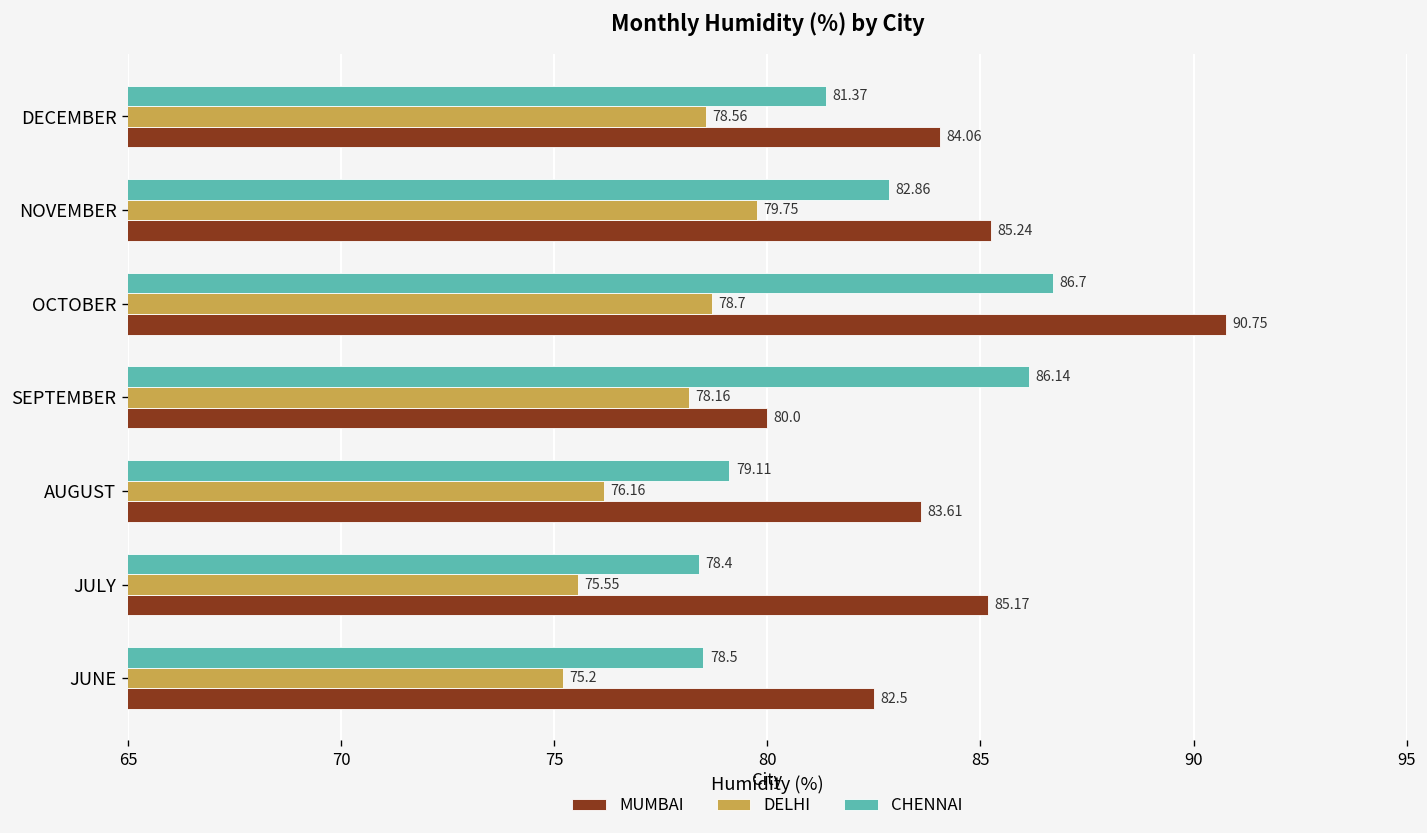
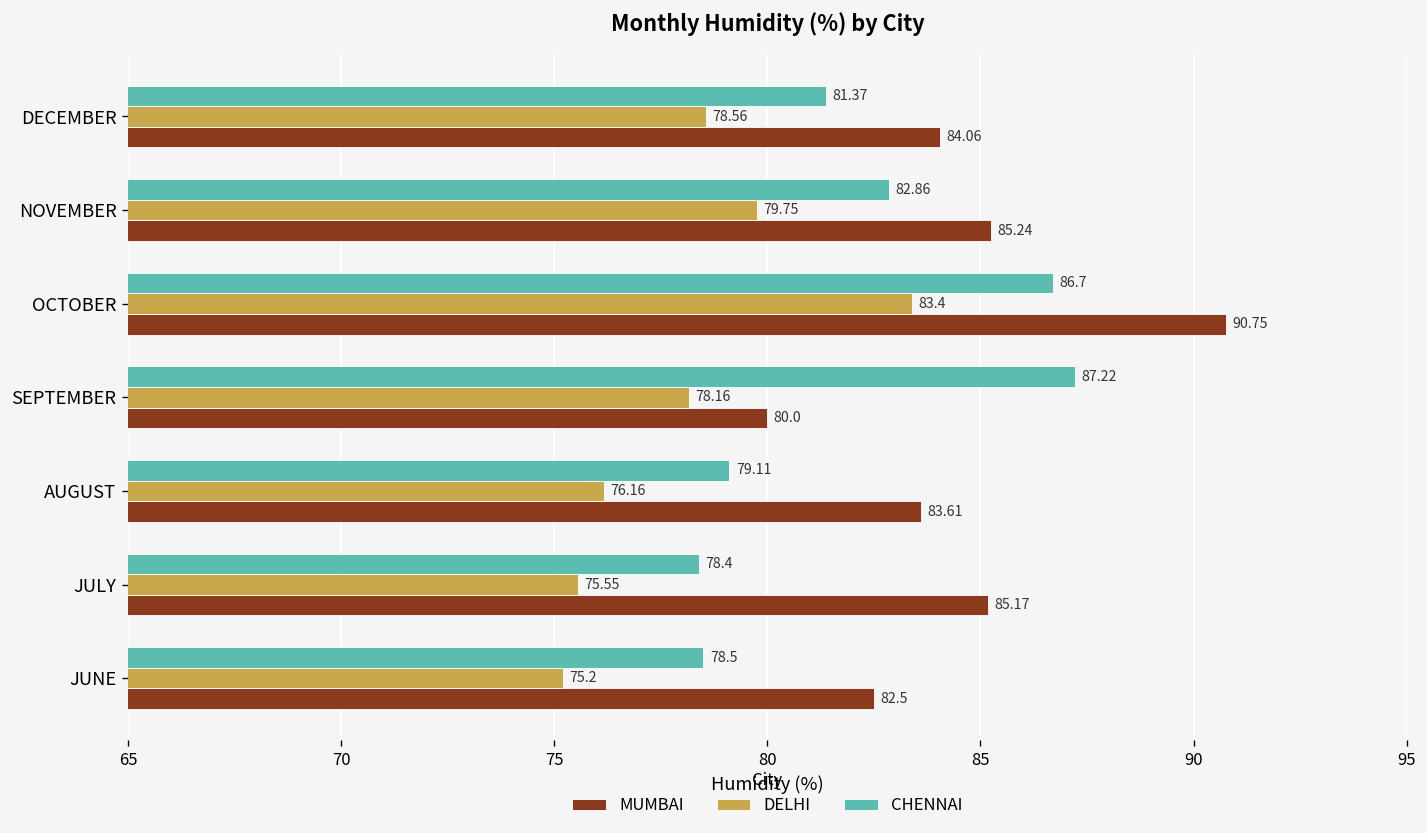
  {
    "MUMBAI": {
      "DECEMBER": 84.06,
      "NOVEMBER": 85.24,
      "OCTOBER": 90.75,
      "SEPTEMBER": 80.0,
      "AUGUST": 83.61,
      "JULY": 85.17,
      "JUNE": 82.5
    },
    "DELHI": {
      "DECEMBER": 78.56,
      "NOVEMBER": 79.75,
-     "OCTOBER": 78.7,
+     "OCTOBER": 83.4,
      "SEPTEMBER": 78.16,
      "AUGUST": 76.16,
      "JULY": 75.55,
      "JUNE": 75.2
    },
    "CHENNAI": {
      "DECEMBER": 81.37,
      "NOVEMBER": 82.86,
      "OCTOBER": 86.7,
-     "SEPTEMBER": 86.14,
+     "SEPTEMBER": 87.22,
      "AUGUST": 79.11,
      "JULY": 78.4,
      "JUNE": 78.5
    }
  }
